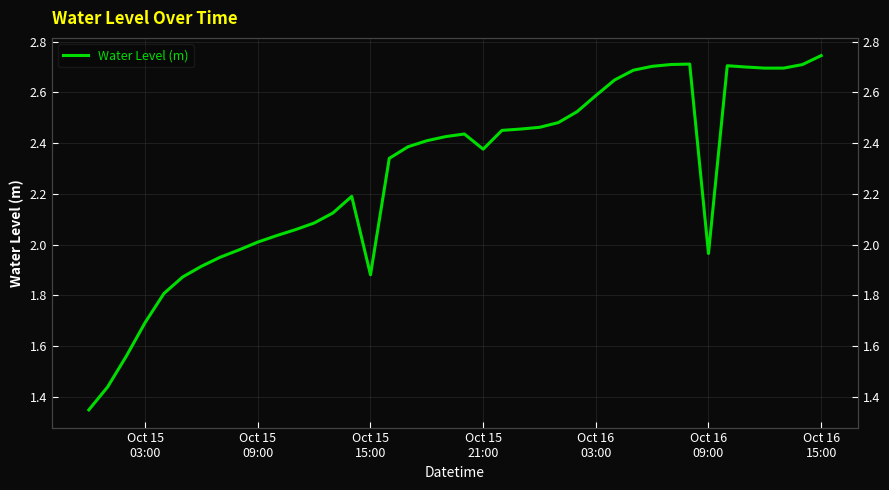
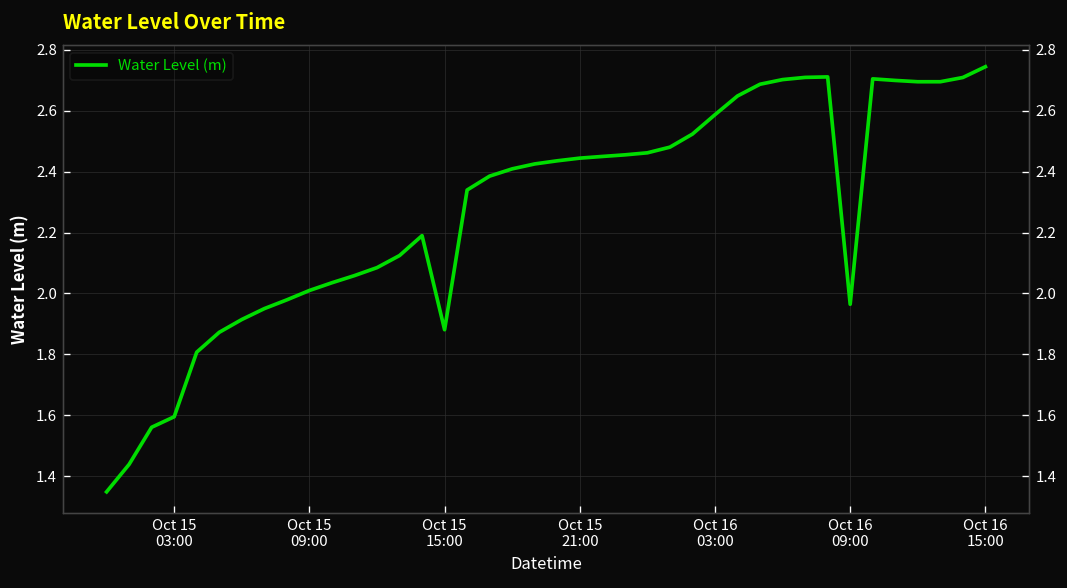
  {
-   "Oct 15 03:00": 1.69,
+   "Oct 15 03:00": 1.59,
    "Oct 15 09:00": 2.01,
    "Oct 15 15:00": 1.88,
-   "Oct 15 21:00": 2.38,
+   "Oct 15 21:00": 2.44,
    "Oct 16 03:00": 2.59,
    "Oct 16 09:00": 1.96,
    "Oct 16 15:00": 2.74
  }
